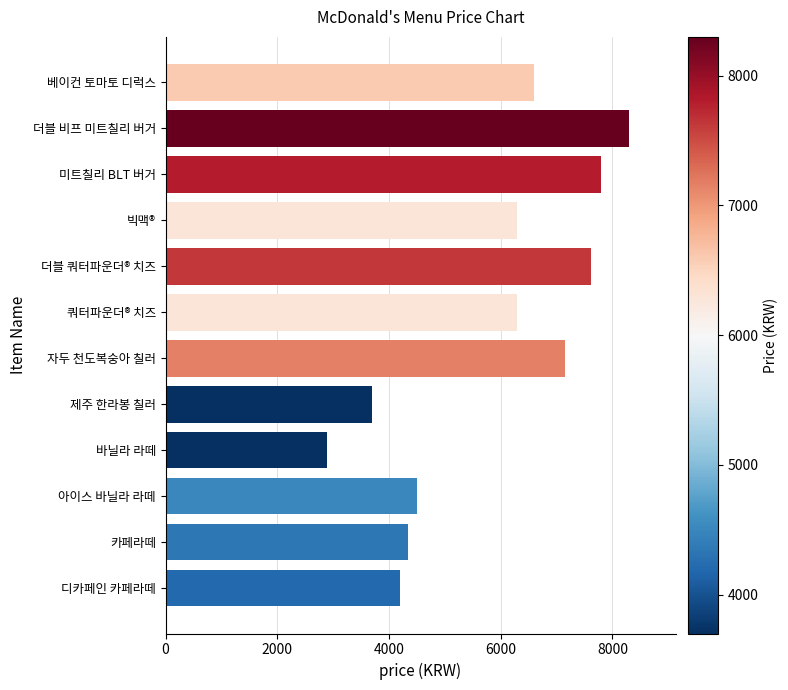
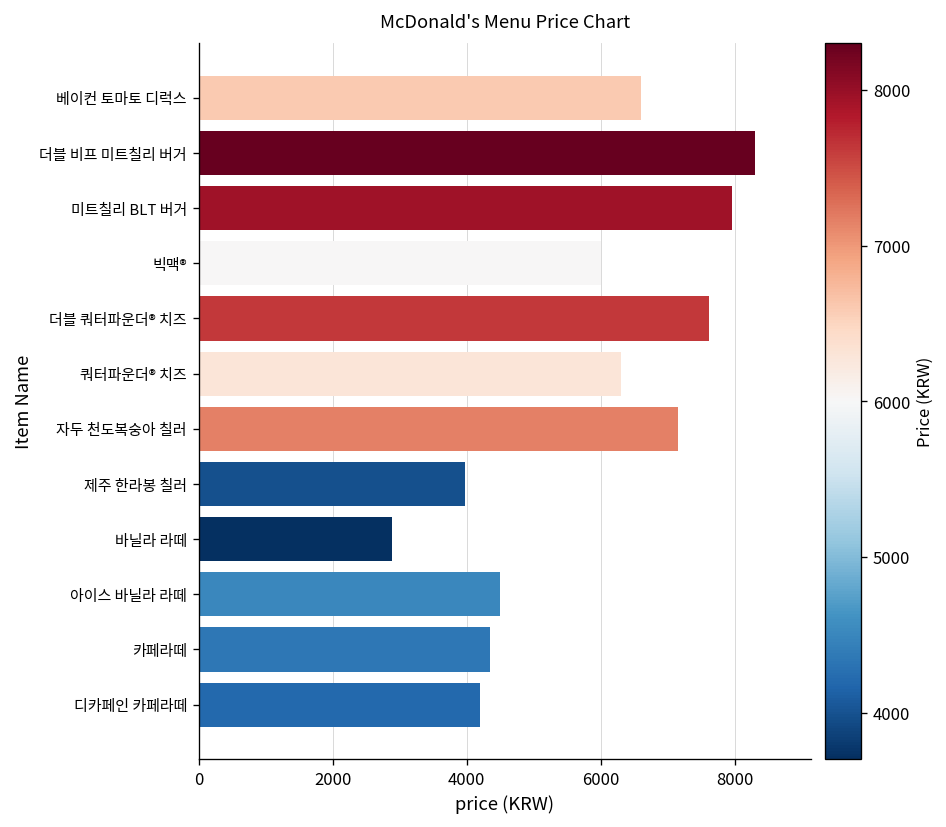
  {
    "베이컨 토마토 디럭스": 6600,
    "더블 비프 미트칠리 버거": 8300,
-   "미트칠리 BLT 버거": 7800,
-   "빅맥®": 6300,
+   "미트칠리 BLT 버거": 8000,
+   "빅맥®": 6000,
    "더블 쿼터파운더® 치즈": 7600,
    "쿼터파운더® 치즈": 6300,
    "자두 천도복숭아 칠러": 7200,
-   "제주 한라봉 칠러": 3700,
+   "제주 한라봉 칠러": 4000,
    "바닐라 라떼": 2900,
    "아이스 바닐라 라떼": 4500,
    "카페라떼": 4300,
    "디카페인 카페라떼": 4200
  }
